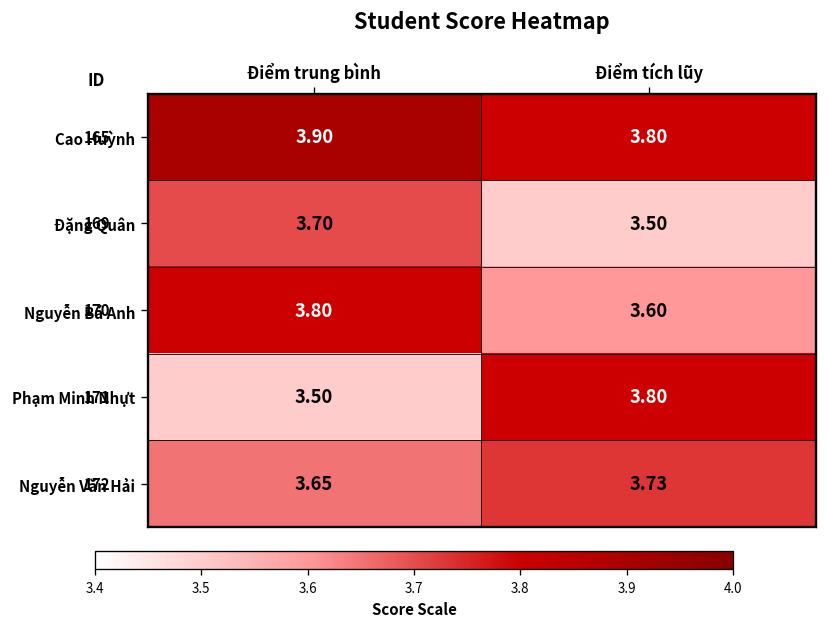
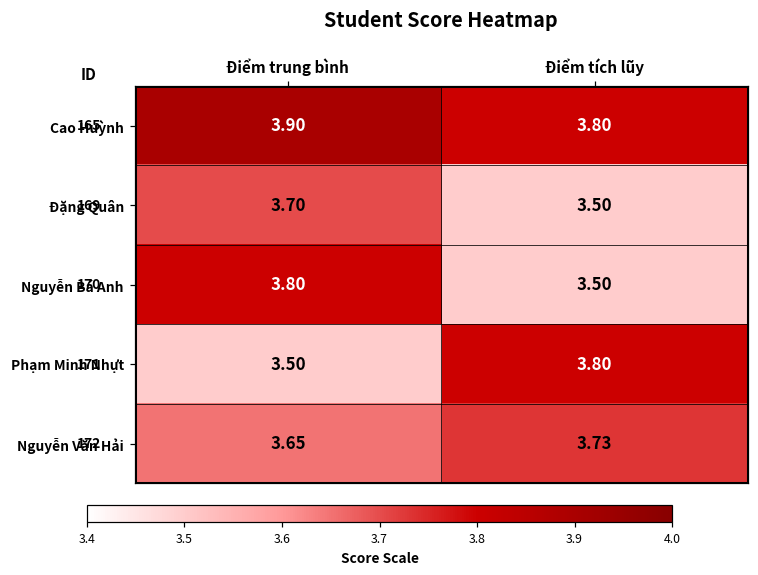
  {
    "Cao Huỳnh": {
      "Điểm trung bình": 3.90,
      "Điểm tích lũy": 3.80
    },
    "Đặng Quân": {
      "Điểm trung bình": 3.70,
      "Điểm tích lũy": 3.50
    },
    "Nguyễn Bá Anh": {
      "Điểm trung bình": 3.80,
-     "Điểm tích lũy": 3.60
+     "Điểm tích lũy": 3.50
    },
    "Phạm Minh Nhựt": {
      "Điểm trung bình": 3.50,
      "Điểm tích lũy": 3.80
    },
    "Nguyễn Văn Hải": {
      "Điểm trung bình": 3.65,
      "Điểm tích lũy": 3.73
    }
  }
